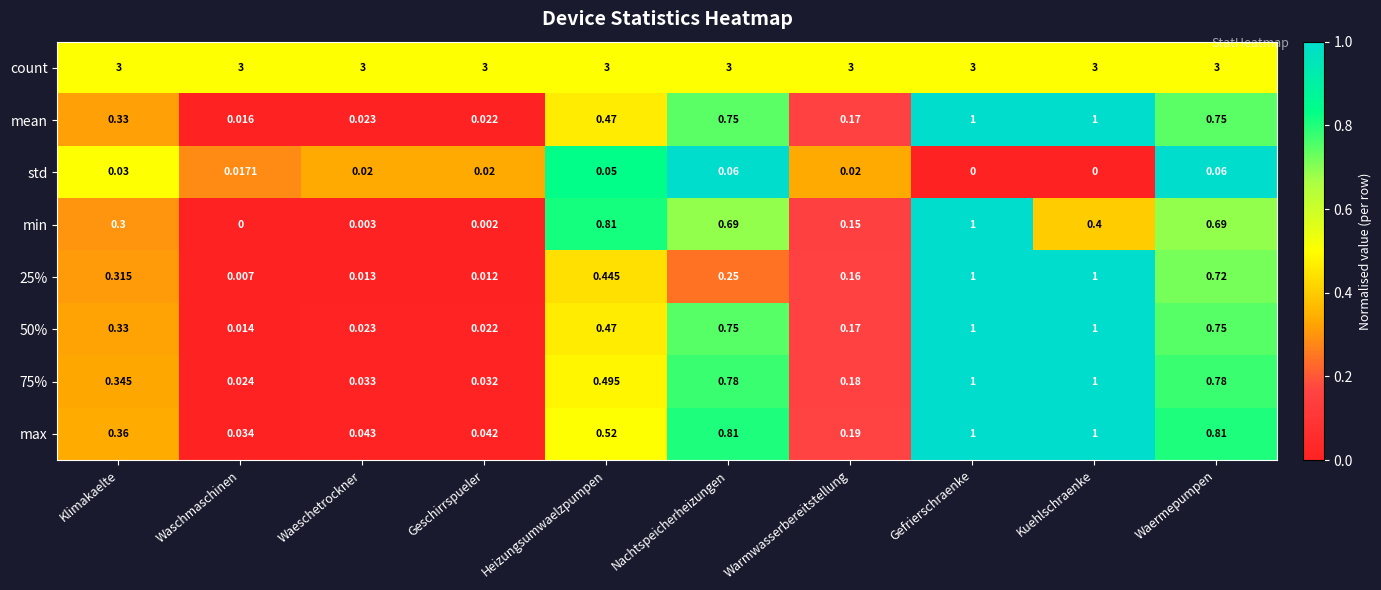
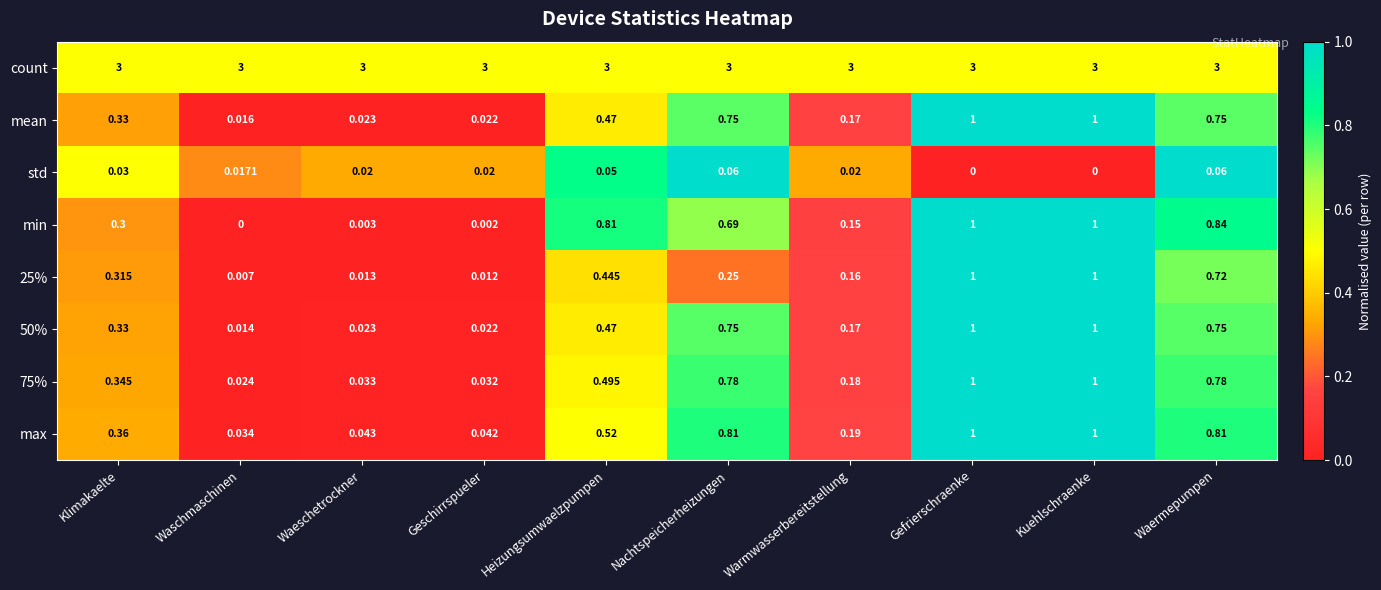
  {
    "count": {
      "Klimakaelte": 3,
      "Waschmaschinen": 3,
      "Waeschetrockner": 3,
      "Geschirrspueler": 3,
      "Heizungsumwaelzpumpen": 3,
      "Nachtspeicherheizungen": 3,
      "Warmwasserbereitstellung": 3,
      "Gefrierschraenke": 3,
      "Kuehlschraenke": 3
    },
    "mean": {
      "Klimakaelte": 0.33,
      "Waschmaschinen": 0.016,
      "Waeschetrockner": 0.023,
      "Geschirrspueler": 0.022,
      "Heizungsumwaelzpumpen": 0.47,
      "Nachtspeicherheizungen": 0.75,
      "Warmwasserbereitstellung": 0.17,
      "Gefrierschraenke": 1,
      "Kuehlschraenke": 1,
      "Waermepumpen": 0.75
    },
    "std": {
      "Klimakaelte": 0.03,
      "Waschmaschinen": 0.0171,
      "Waeschetrockner": 0.02,
      "Geschirrspueler": 0.02,
      "Heizungsumwaelzpumpen": 0.05,
      "Nachtspeicherheizungen": 0.06,
      "Warmwasserbereitstellung": 0.02,
      "Gefrierschraenke": 0,
      "Kuehlschraenke": 0,
      "Waermepumpen": 0.06
    },
    "min": {
      "Klimakaelte": 0.3,
      "Waschmaschinen": 0,
      "Waeschetrockner": 0.003,
      "Geschirrspueler": 0.002,
      "Heizungsumwaelzpumpen": 0.81,
      "Nachtspeicherheizungen": 0.69,
      "Warmwasserbereitstellung": 0.15,
      "Gefrierschraenke": 1,
-     "Kuehlschraenke": 0.4,
-     "Waermepumpen": 0.69
+     "Kuehlschraenke": 1,
+     "Waermepumpen": 0.84
    },
    "25%": {
      "Klimakaelte": 0.315,
      "Waschmaschinen": 0.007,
      "Waeschetrockner": 0.013,
      "Geschirrspueler": 0.012,
      "Heizungsumwaelzpumpen": 0.445,
      "Nachtspeicherheizungen": 0.25,
      "Warmwasserbereitstellung": 0.16,
      "Gefrierschraenke": 1,
      "Kuehlschraenke": 1,
      "Waermepumpen": 0.72
    },
    "50%": {
      "Klimakaelte": 0.33,
      "Waschmaschinen": 0.014,
      "Waeschetrockner": 0.023,
      "Geschirrspueler": 0.022,
      "Heizungsumwaelzpumpen": 0.47,
      "Nachtspeicherheizungen": 0.75,
      "Warmwasserbereitstellung": 0.17,
      "Gefrierschraenke": 1,
      "Kuehlschraenke": 1,
      "Waermepumpen": 0.75
    },
    "75%": {
      "Klimakaelte": 0.345,
      "Waschmaschinen": 0.024,
      "Waeschetrockner": 0.033,
      "Geschirrspueler": 0.032,
      "Heizungsumwaelzpumpen": 0.495,
      "Nachtspeicherheizungen": 0.78,
      "Warmwasserbereitstellung": 0.18,
      "Gefrierschraenke": 1,
      "Kuehlschraenke": 1,
      "Waermepumpen": 0.78
    },
    "max": {
      "Klimakaelte": 0.36,
      "Waschmaschinen": 0.034,
      "Waeschetrockner": 0.043,
      "Geschirrspueler": 0.042,
      "Heizungsumwaelzpumpen": 0.52,
      "Nachtspeicherheizungen": 0.81,
      "Warmwasserbereitstellung": 0.19,
      "Gefrierschraenke": 1,
      "Kuehlschraenke": 1,
      "Waermepumpen": 0.81
    }
  }
